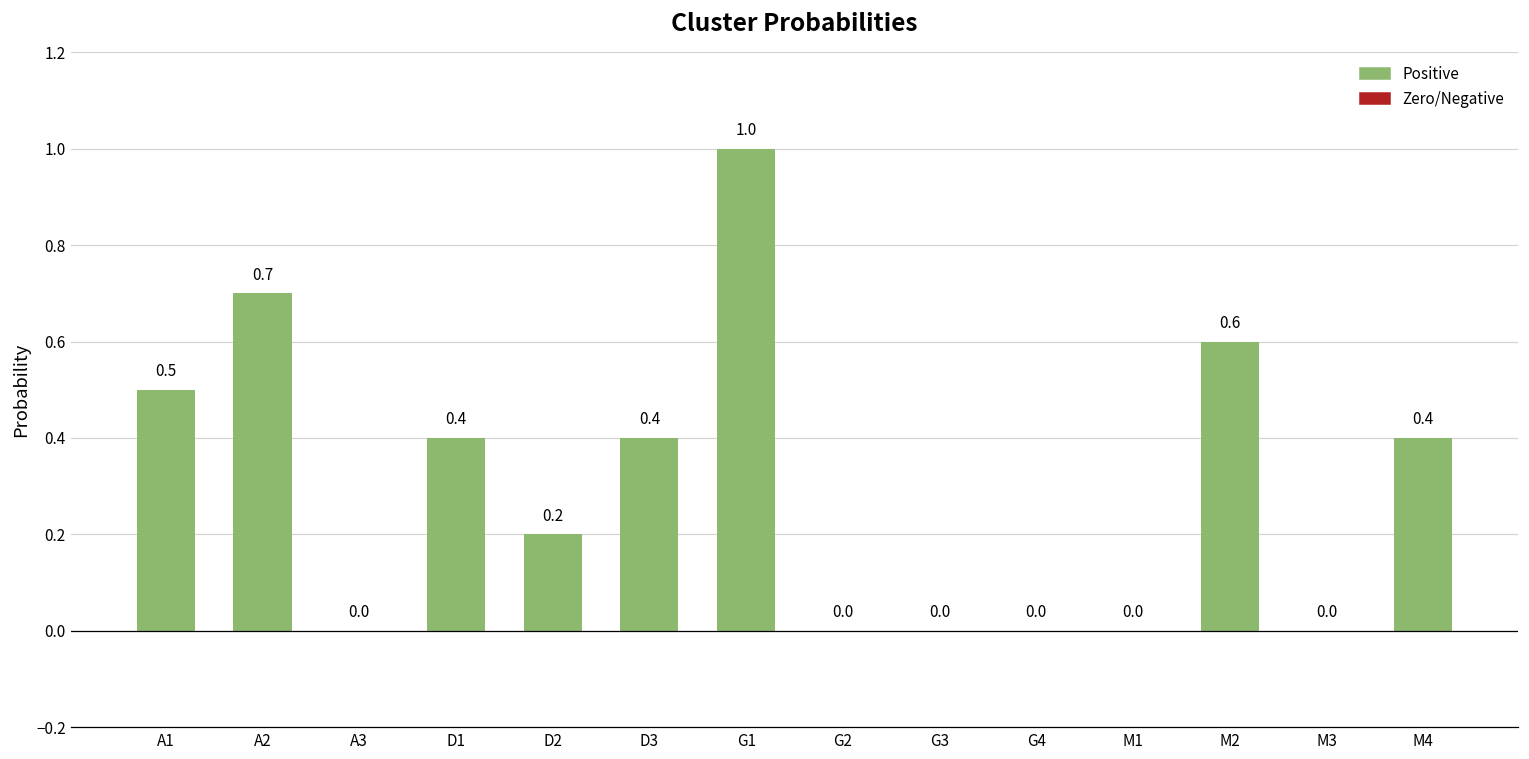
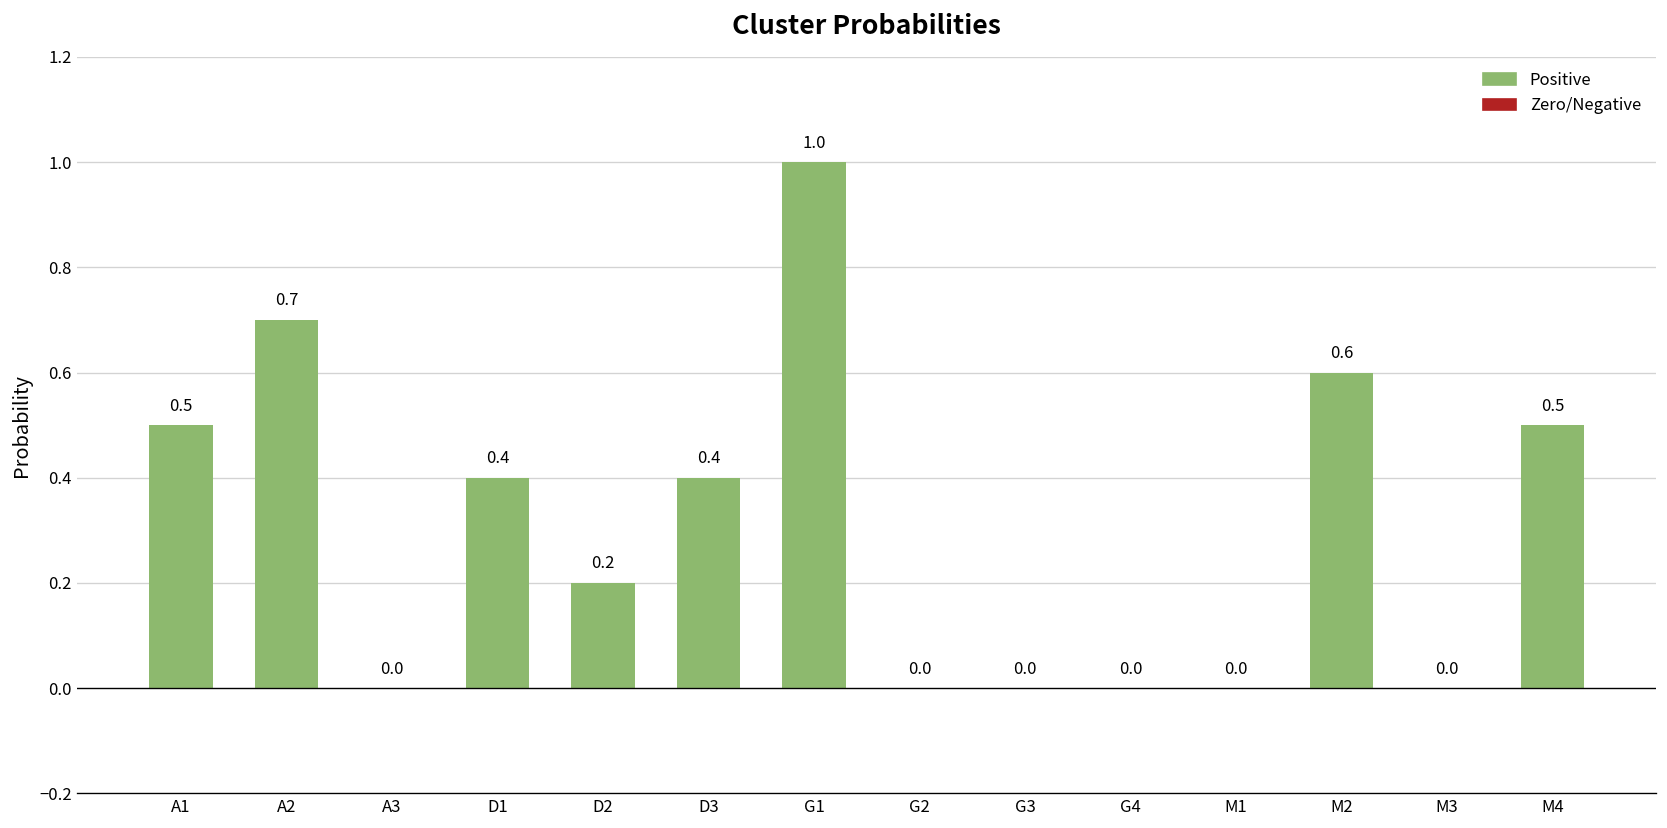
  {
    "A1": 0.5,
    "A2": 0.7,
    "A3": 0.0,
    "D1": 0.4,
    "D2": 0.2,
    "D3": 0.4,
    "G1": 1.0,
    "G2": 0.0,
    "G3": 0.0,
    "G4": 0.0,
    "M1": 0.0,
    "M2": 0.6,
    "M3": 0.0,
-   "M4": 0.4
+   "M4": 0.5
  }
